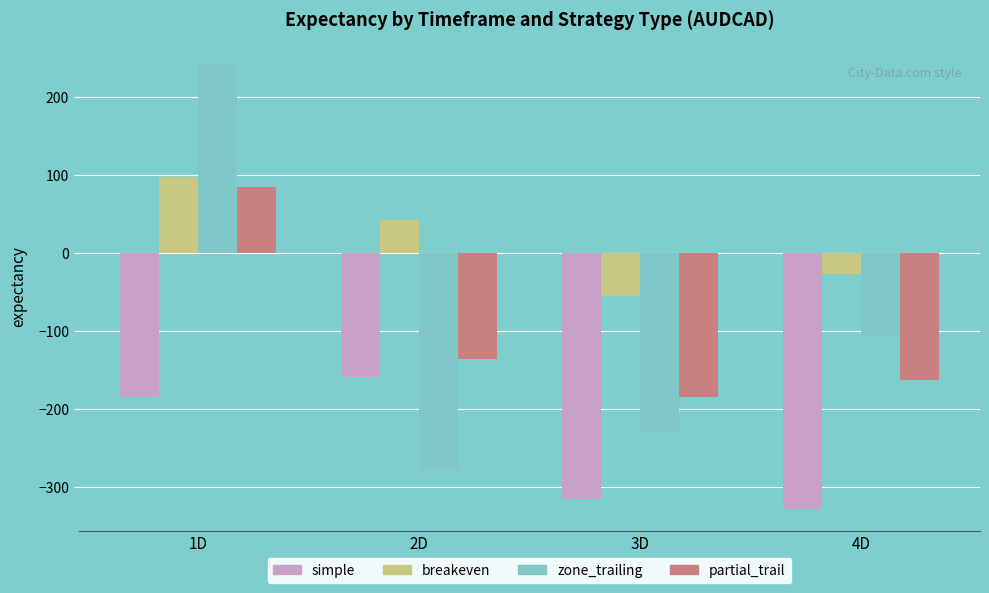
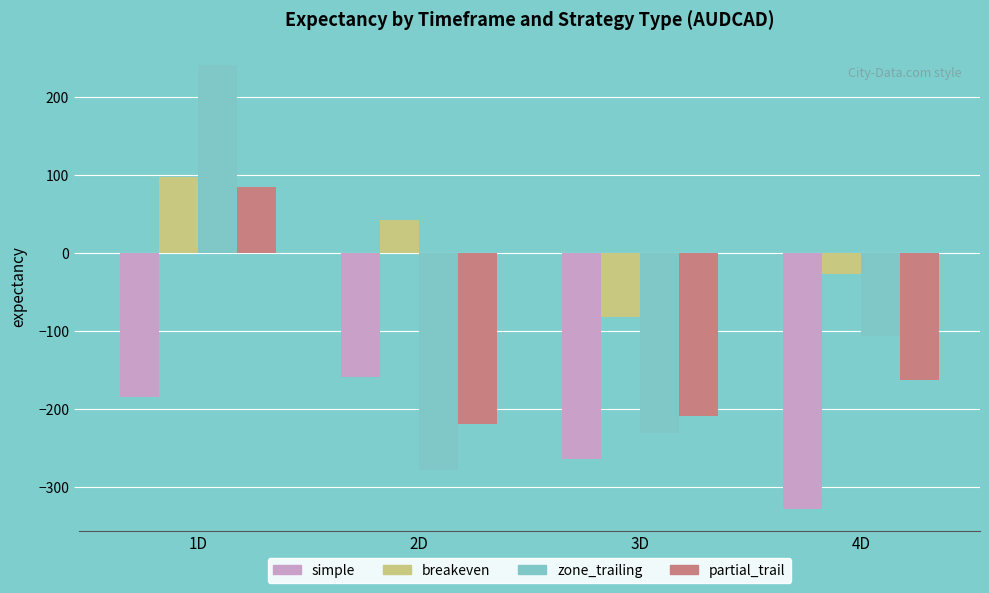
  {
    "simple": {
      "1D": -180,
      "2D": -160,
-     "3D": -320,
+     "3D": -260,
      "4D": -330
    },
    "breakeven": {
      "1D": 100,
      "2D": 40,
-     "3D": -60,
+     "3D": -80,
      "4D": -30
    },
    "zone_trailing": {
      "1D": 240,
      "2D": -280,
      "3D": -230,
      "4D": -110
    },
    "partial_trail": {
      "1D": 80,
-     "2D": -140,
-     "3D": -180,
+     "2D": -220,
+     "3D": -210,
      "4D": -160
    }
  }
